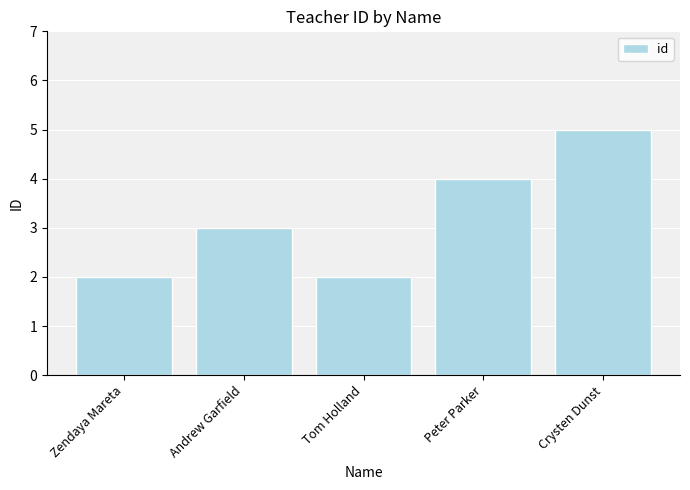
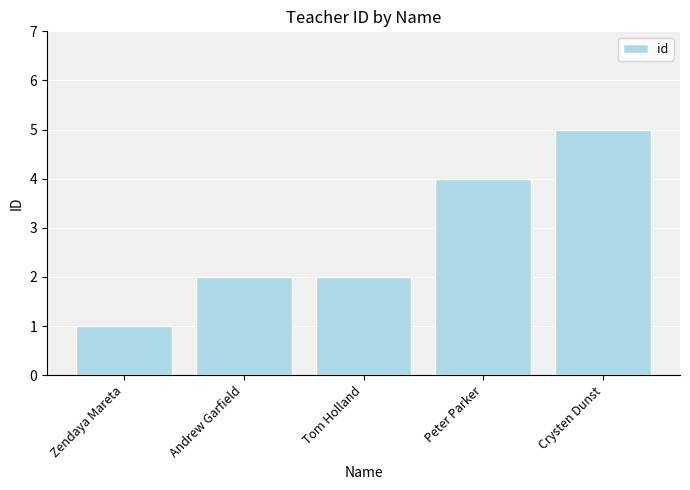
  {
-   "Zendaya Mareta": 2,
-   "Andrew Garfield": 3,
+   "Zendaya Mareta": 1,
+   "Andrew Garfield": 2,
    "Tom Holland": 2,
    "Peter Parker": 4,
    "Crysten Dunst": 5
  }
